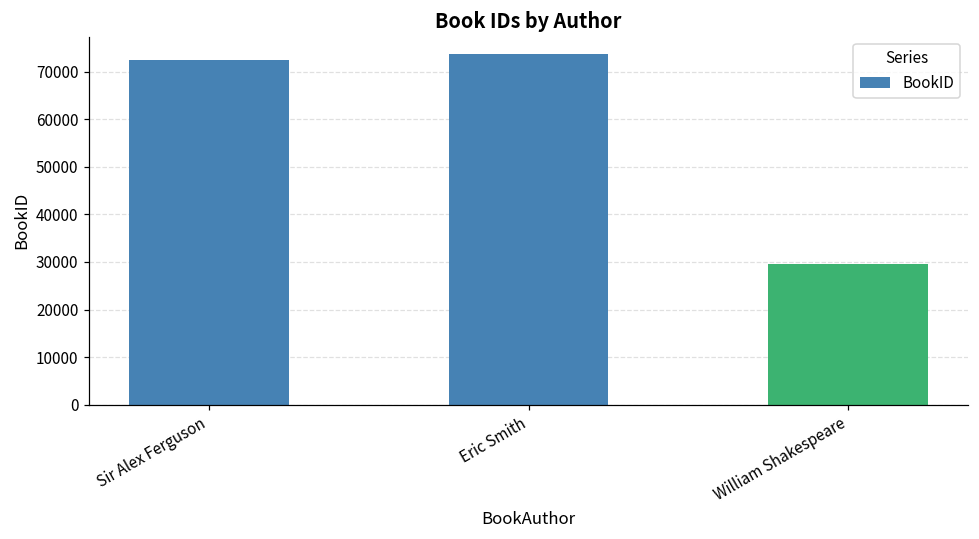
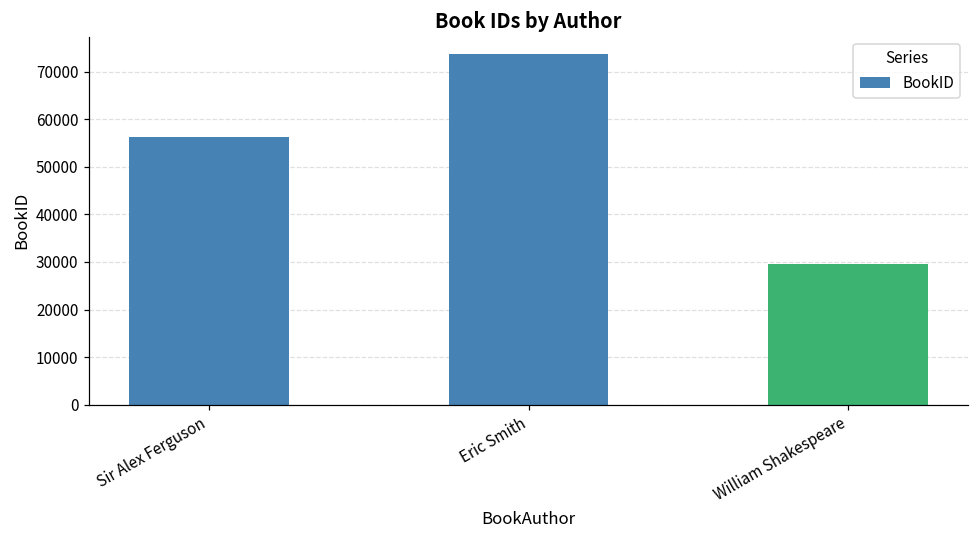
  {
-   "Sir Alex Ferguson": 72000,
+   "Sir Alex Ferguson": 56000,
    "Eric Smith": 74000,
    "William Shakespeare": 30000
  }
